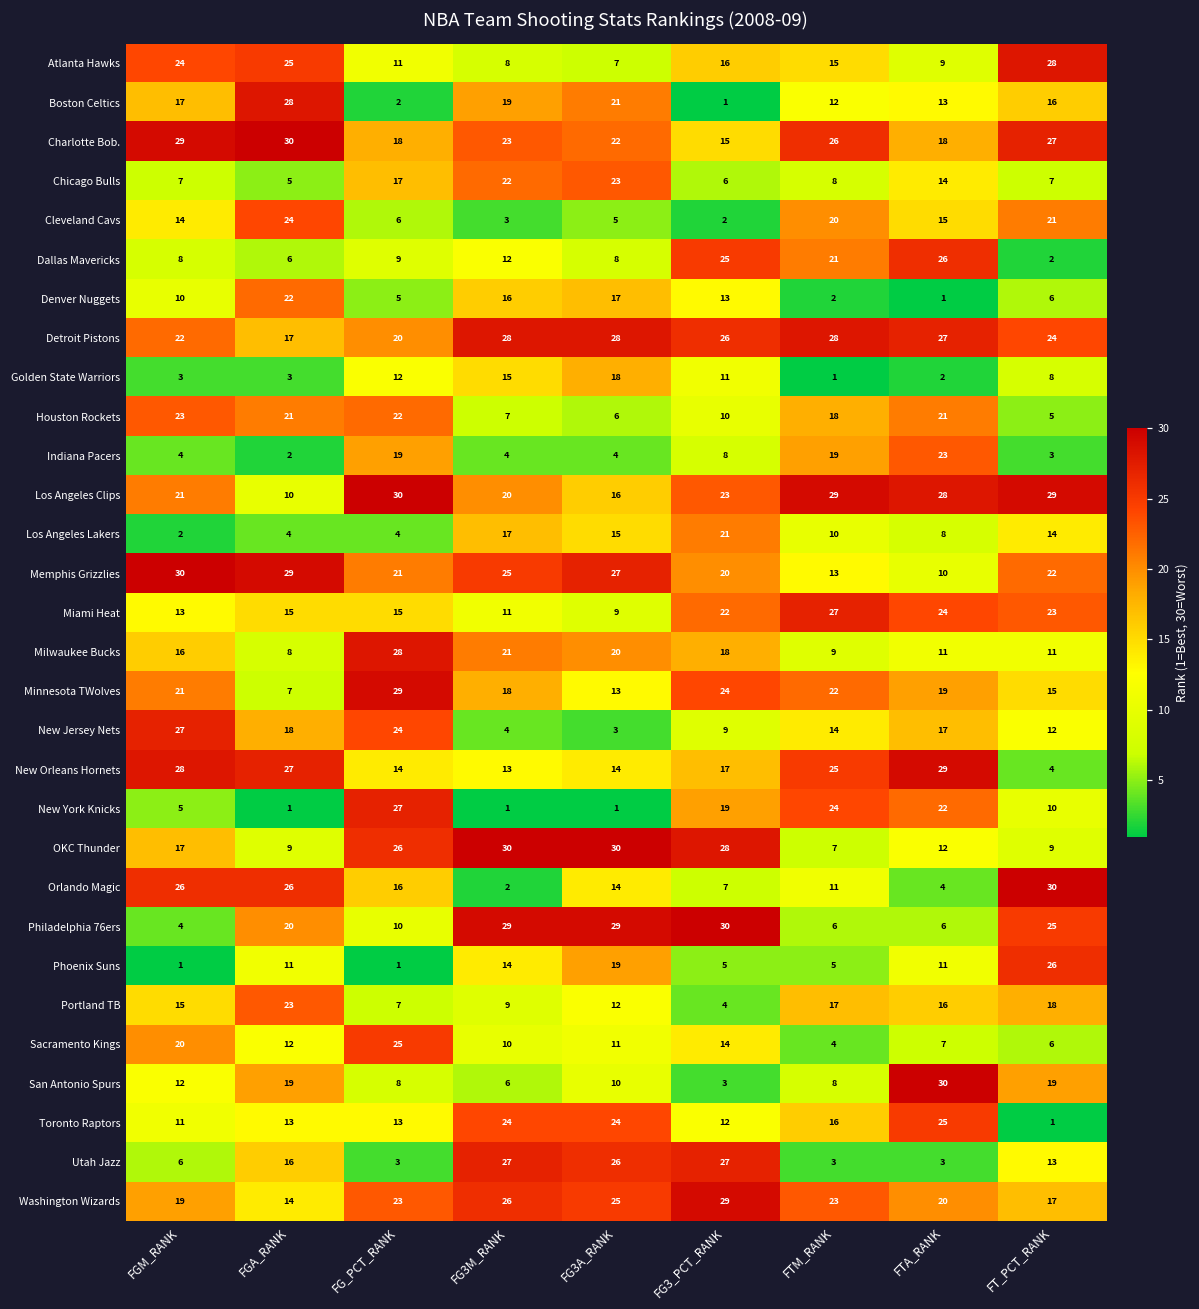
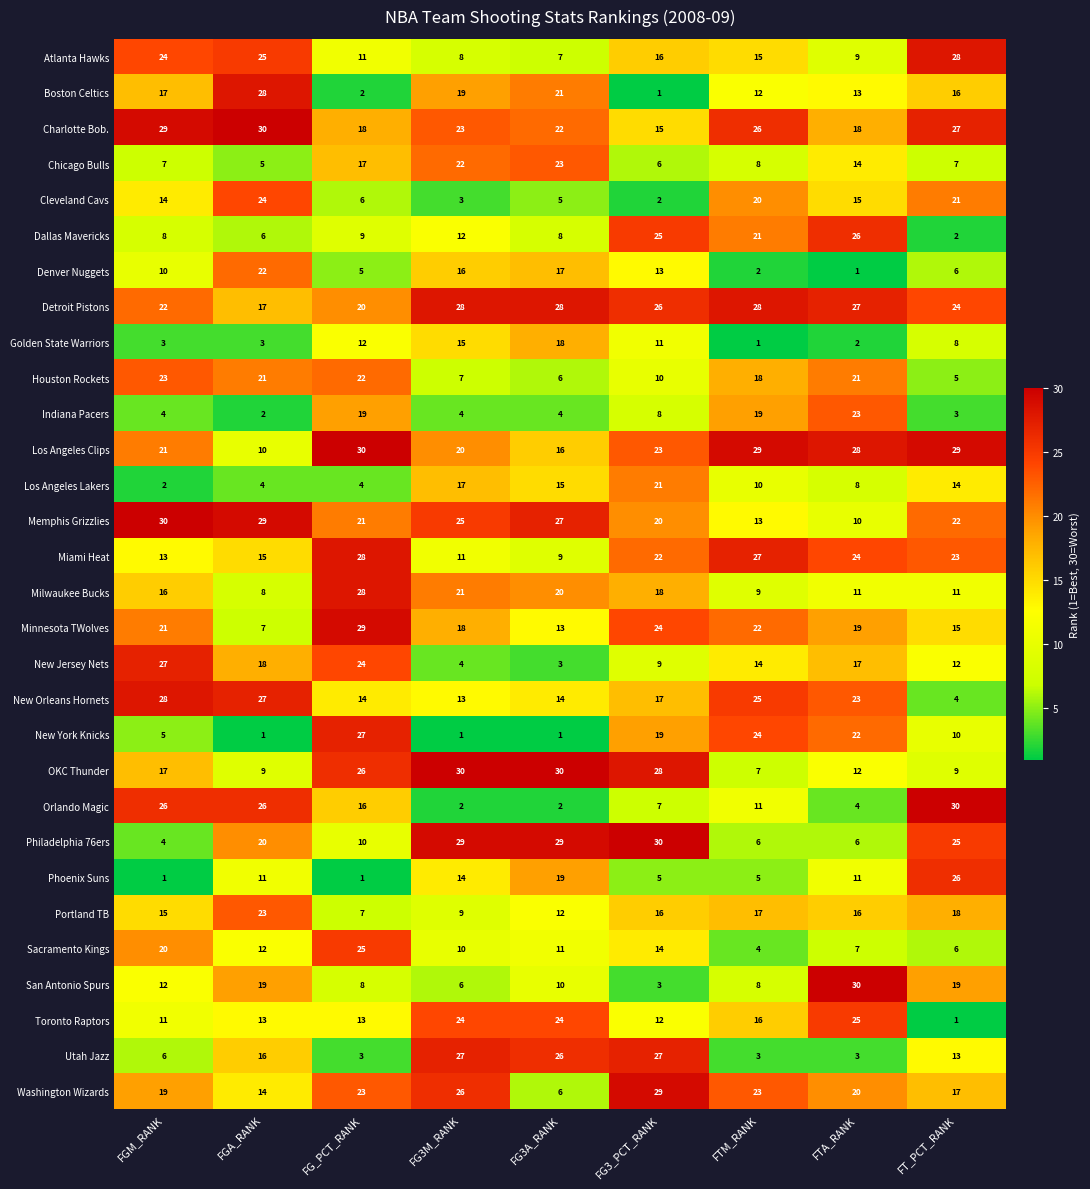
  {
    "Miami Heat": {
      "FGM_RANK": 13,
      "FGA_RANK": 15,
-     "FG_PCT_RANK": 15,
+     "FG_PCT_RANK": 28,
      "FG3M_RANK": 11,
      "FG3A_RANK": 9,
      "FG3_PCT_RANK": 22,
      "FTM_RANK": 27,
      "FTA_RANK": 24,
      "FT_PCT_RANK": 23
    },
    "New Orleans Hornets": {
      "FGM_RANK": 28,
      "FGA_RANK": 27,
      "FG_PCT_RANK": 14,
      "FG3M_RANK": 13,
      "FG3A_RANK": 14,
      "FG3_PCT_RANK": 17,
      "FTM_RANK": 25,
-     "FTA_RANK": 29,
+     "FTA_RANK": 23,
      "FT_PCT_RANK": 4
    },
    "Orlando Magic": {
      "FGM_RANK": 26,
      "FGA_RANK": 26,
      "FG_PCT_RANK": 16,
      "FG3M_RANK": 2,
-     "FG3A_RANK": 14,
+     "FG3A_RANK": 2,
      "FG3_PCT_RANK": 7,
      "FTM_RANK": 11,
      "FTA_RANK": 4,
      "FT_PCT_RANK": 30
    },
    "Portland TB": {
      "FGM_RANK": 15,
      "FGA_RANK": 23,
      "FG_PCT_RANK": 7,
      "FG3M_RANK": 9,
      "FG3A_RANK": 12,
-     "FG3_PCT_RANK": 4,
+     "FG3_PCT_RANK": 16,
      "FTM_RANK": 17,
      "FTA_RANK": 16,
      "FT_PCT_RANK": 18
    },
    "Washington Wizards": {
      "FGM_RANK": 19,
      "FGA_RANK": 14,
      "FG_PCT_RANK": 23,
      "FG3M_RANK": 26,
-     "FG3A_RANK": 25,
+     "FG3A_RANK": 6,
      "FG3_PCT_RANK": 29,
      "FTM_RANK": 23,
      "FTA_RANK": 20,
      "FT_PCT_RANK": 17
    }
  }
